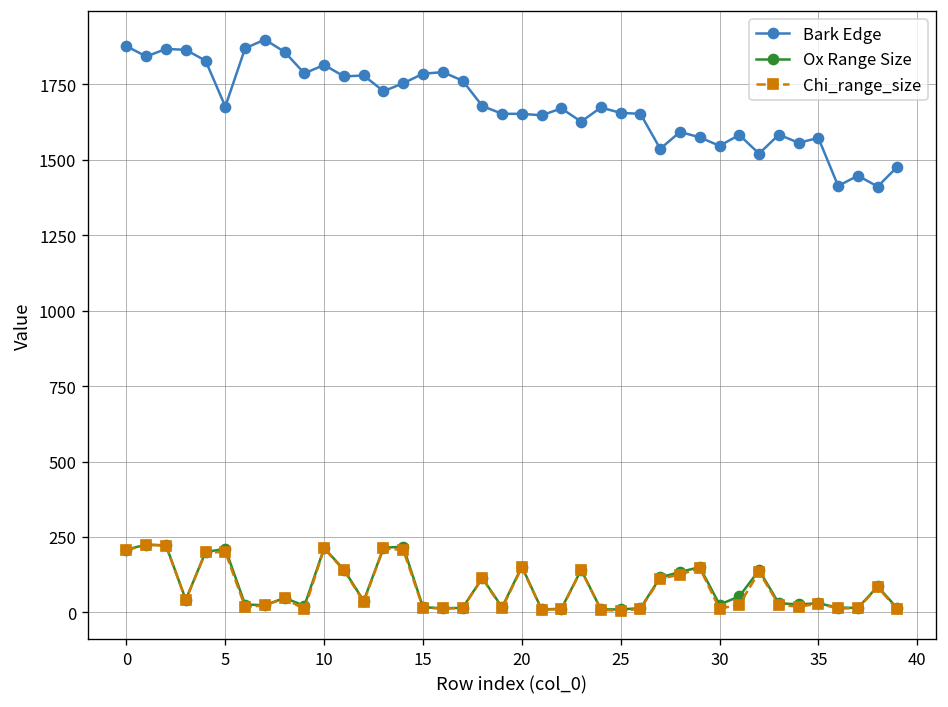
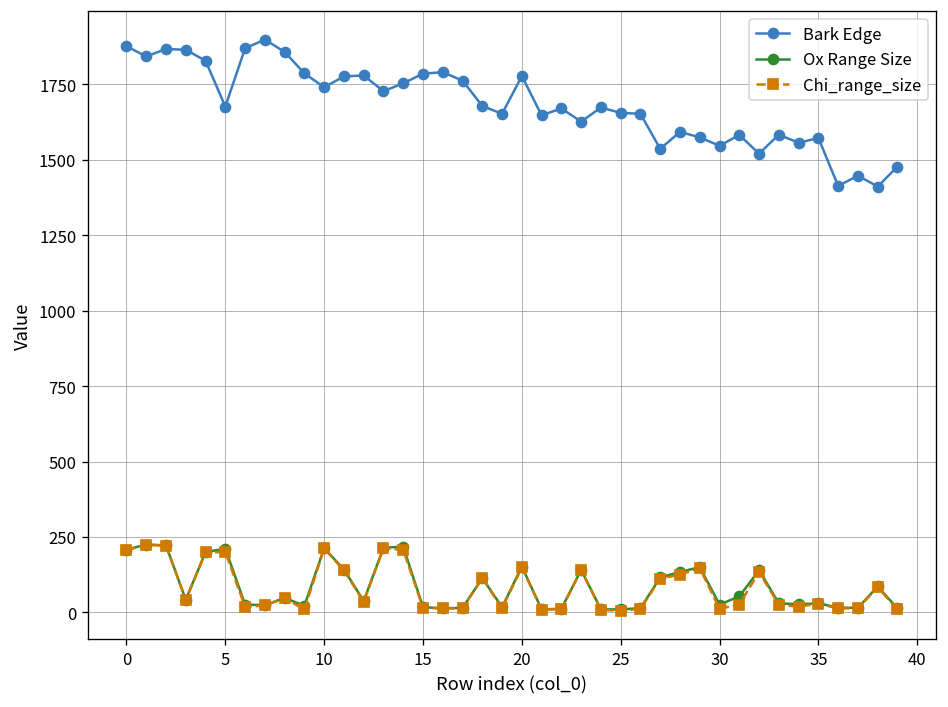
  {
    "Bark Edge": {
      "0": 1880,
      "5": 1680,
-     "10": 1810,
+     "10": 1740,
      "15": 1790,
-     "20": 1650,
+     "20": 1780,
      "25": 1660,
      "30": 1550,
      "35": 1570
    },
    "Ox Range Size": {
      "5": 210,
      "30": 30
    },
    "Chi_range_size": {
      "5": 200,
      "30": 10
    }
  }
